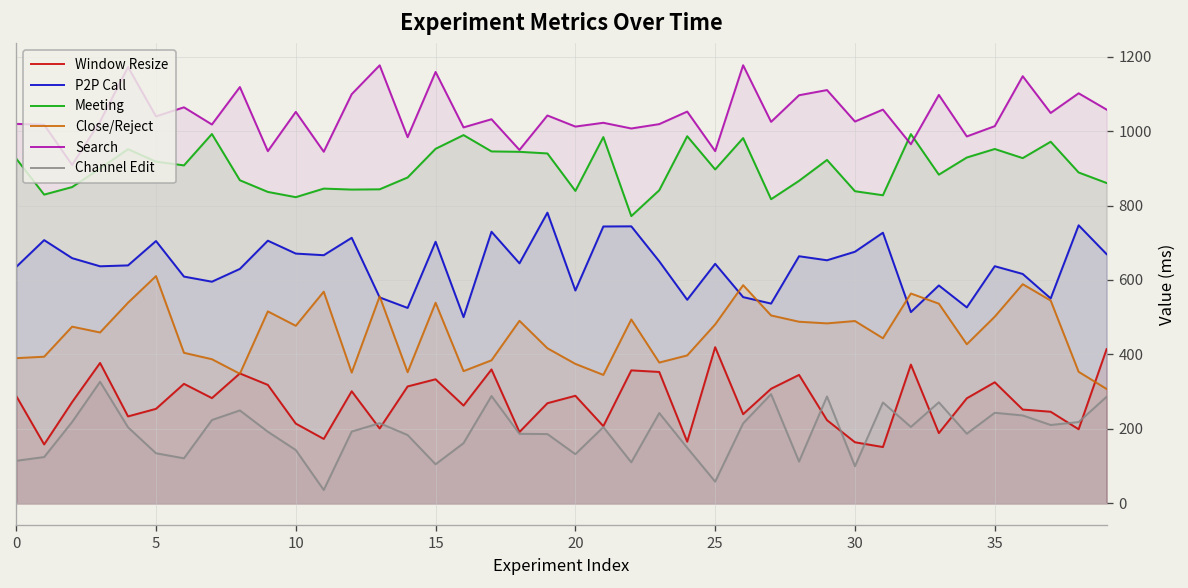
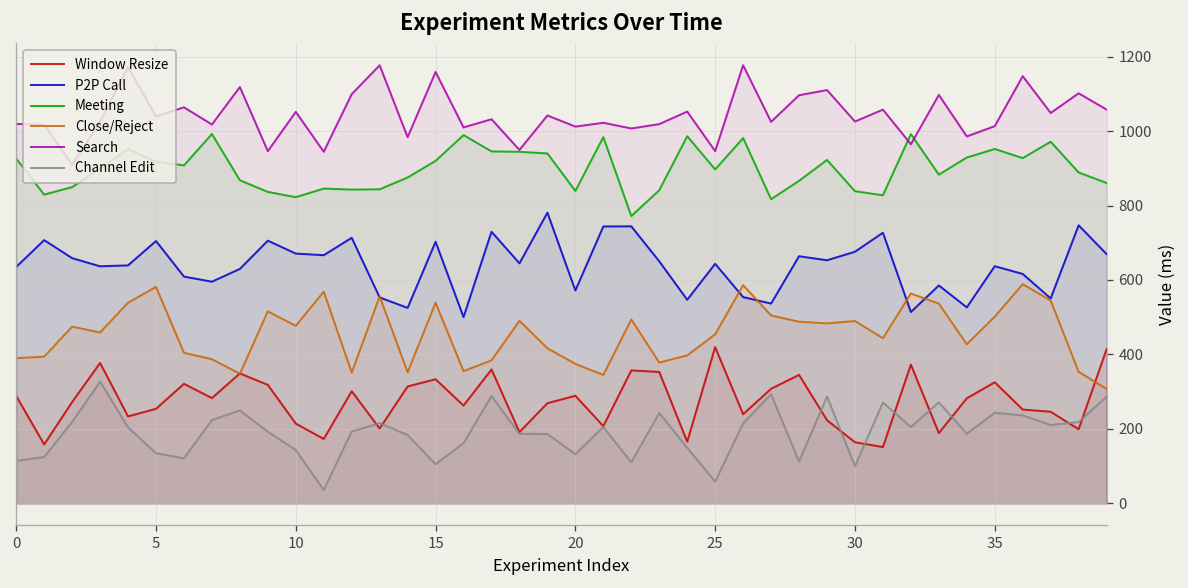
  {
    "Window Resize": {
      "0": 290,
      "5": 250,
      "10": 210,
      "15": 330,
      "20": 290,
      "25": 420,
      "30": 160,
      "35": 330
    },
    "P2P Call": {
      "0": 630,
      "5": 700,
      "10": 670,
      "15": 700,
      "20": 570,
      "25": 640,
      "30": 680,
      "35": 640
    },
    "Meeting": {
      "0": 930,
      "10": 820,
-     "15": 950,
+     "15": 920,
      "20": 840,
      "25": 900,
      "30": 840,
      "35": 950
    },
    "Close/Reject": {
      "0": 390,
-     "5": 610,
+     "5": 580,
      "10": 480,
      "15": 540,
      "20": 370,
-     "25": 480,
+     "25": 450,
      "30": 490,
      "35": 500
    },
    "Search": {
      "0": 1020,
      "10": 1050,
      "15": 1160,
      "20": 1010,
      "25": 950,
      "30": 1030,
      "35": 1010
    },
    "Channel Edit": {
      "0": 110,
      "5": 130,
      "10": 140,
      "15": 100,
      "20": 130,
      "25": 60,
      "30": 100,
      "35": 240
    }
  }
